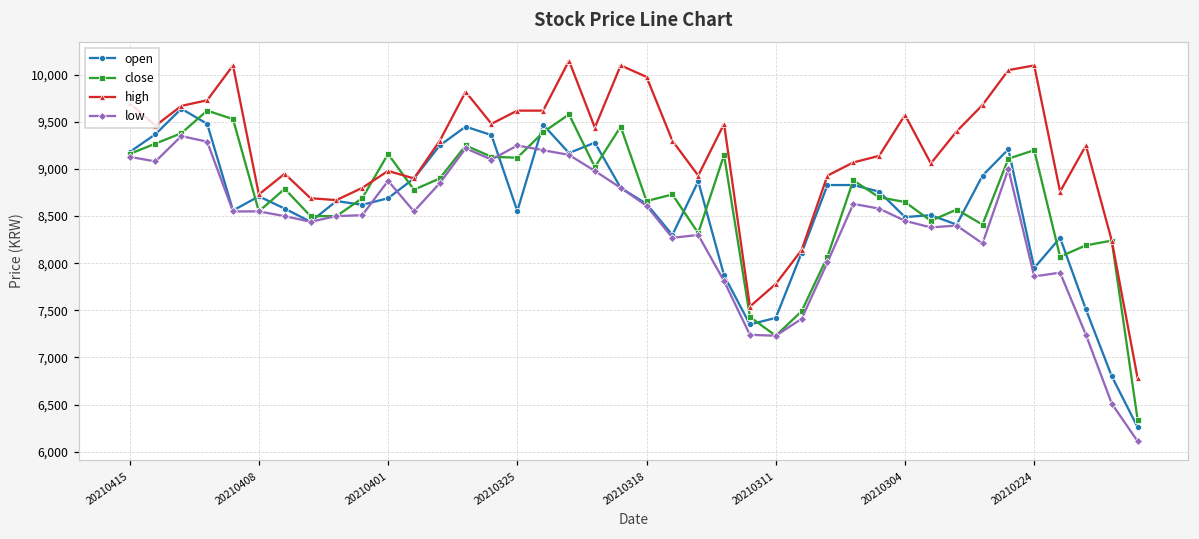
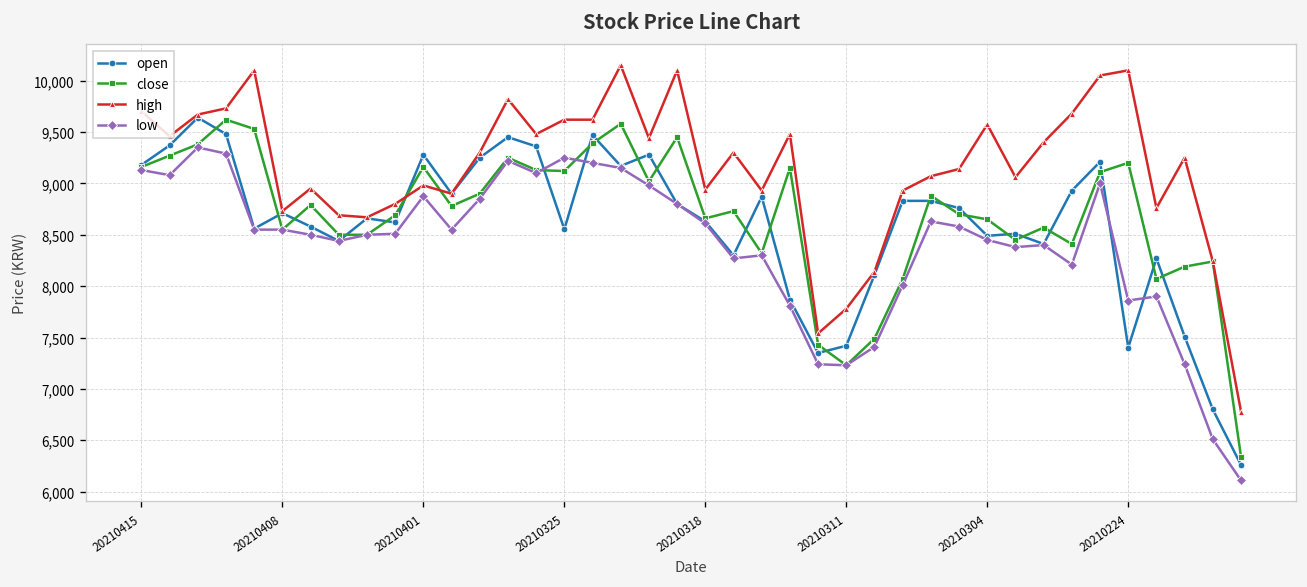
  {
    "open": {
-     "20210401": "8,700",
+     "20210401": "9,300",
      "20210325": "8,600",
      "20210311": "7,400",
      "20210304": "8,500",
-     "20210224": "8,000"
+     "20210224": "7,400"
    },
    "close": {
      "20210401": "9,200",
      "20210325": "9,100",
      "20210304": "8,700",
      "20210224": "9,200"
    },
    "high": {
      "20210401": "9,000",
      "20210325": "9,600",
-     "20210318": "10,000",
+     "20210318": "8,900",
      "20210311": "7,800",
      "20210304": "9,600",
      "20210224": "10,100"
    },
    "low": {
      "20210401": "8,900",
      "20210325": "9,300",
      "20210304": "8,500",
      "20210224": "7,900"
    }
  }
